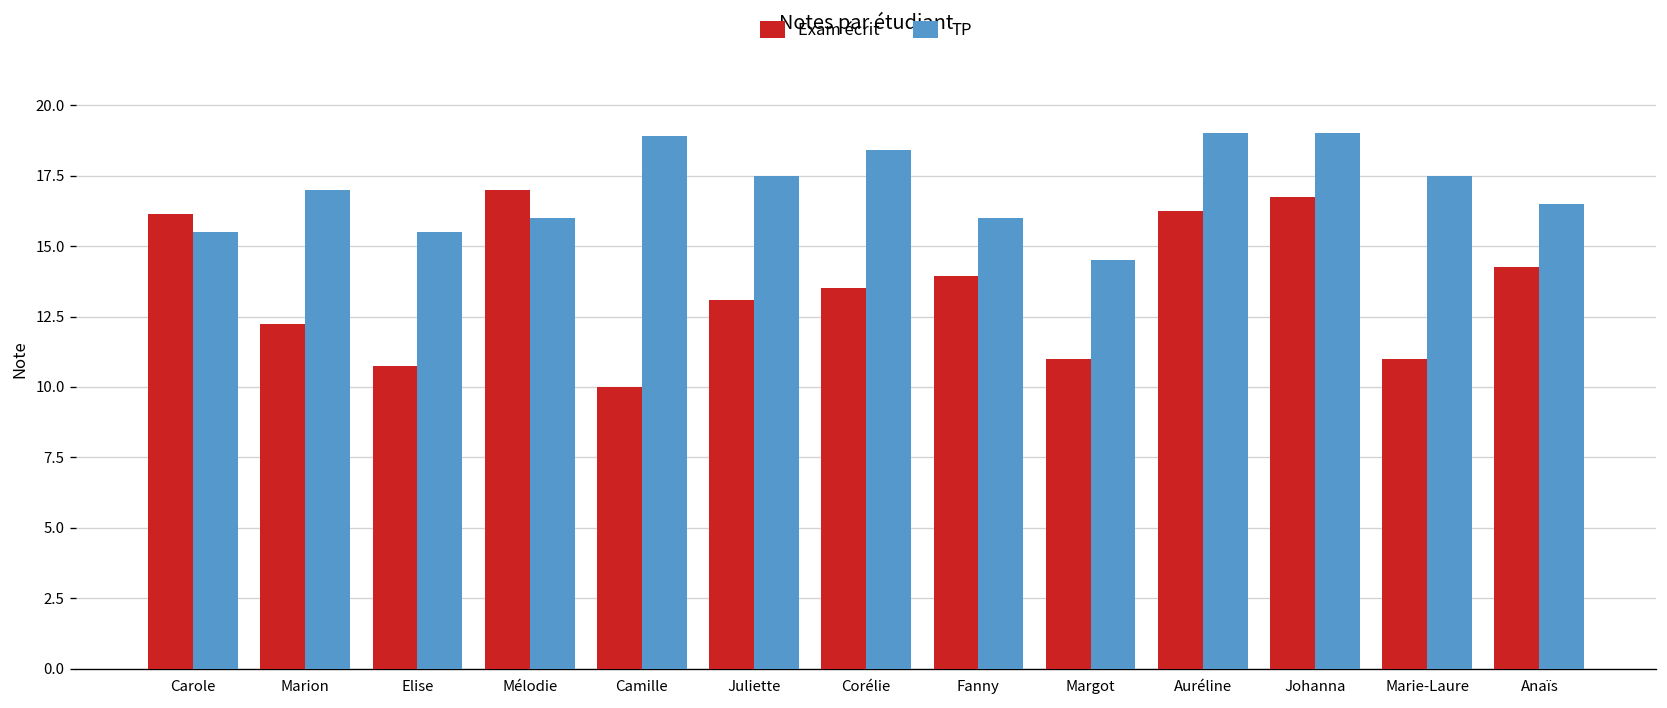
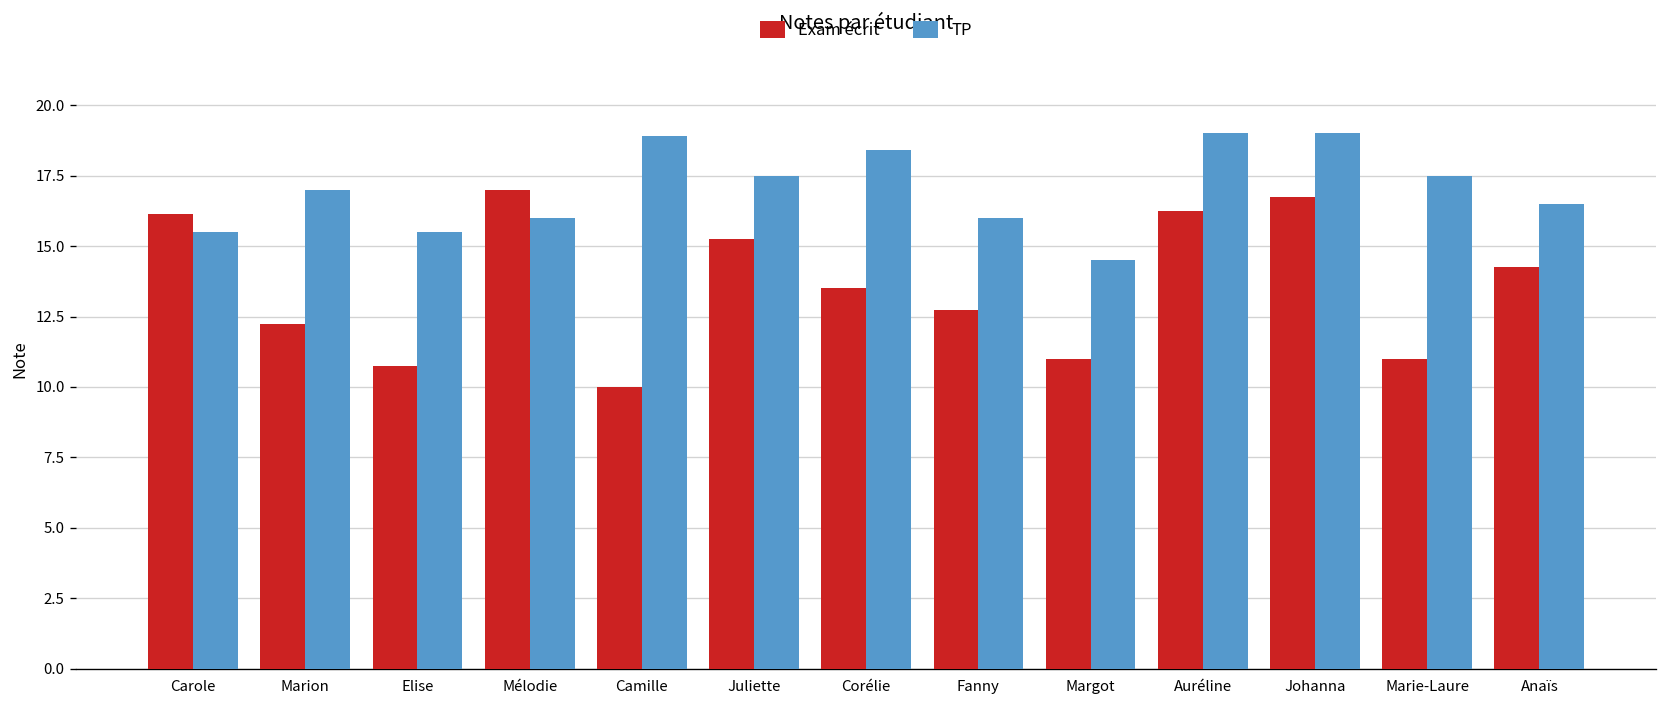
  {
    "Exam écrit": {
      "Carole": 16.2,
      "Marion": 12.3,
      "Elise": 10.8,
      "Mélodie": 17.0,
      "Camille": 10.0,
-     "Juliette": 13.1,
+     "Juliette": 15.3,
      "Corélie": 13.5,
-     "Fanny": 14.0,
+     "Fanny": 12.8,
      "Margot": 11.0,
      "Auréline": 16.3,
      "Johanna": 16.8,
      "Marie-Laure": 11.0,
      "Anaïs": 14.3
    },
    "TP": {
      "Carole": 15.5,
      "Marion": 17.0,
      "Elise": 15.5,
      "Mélodie": 16.0,
      "Camille": 18.9,
      "Juliette": 17.5,
      "Corélie": 18.4,
      "Fanny": 16.0,
      "Margot": 14.5,
      "Auréline": 19.0,
      "Johanna": 19.0,
      "Marie-Laure": 17.5,
      "Anaïs": 16.5
    }
  }
